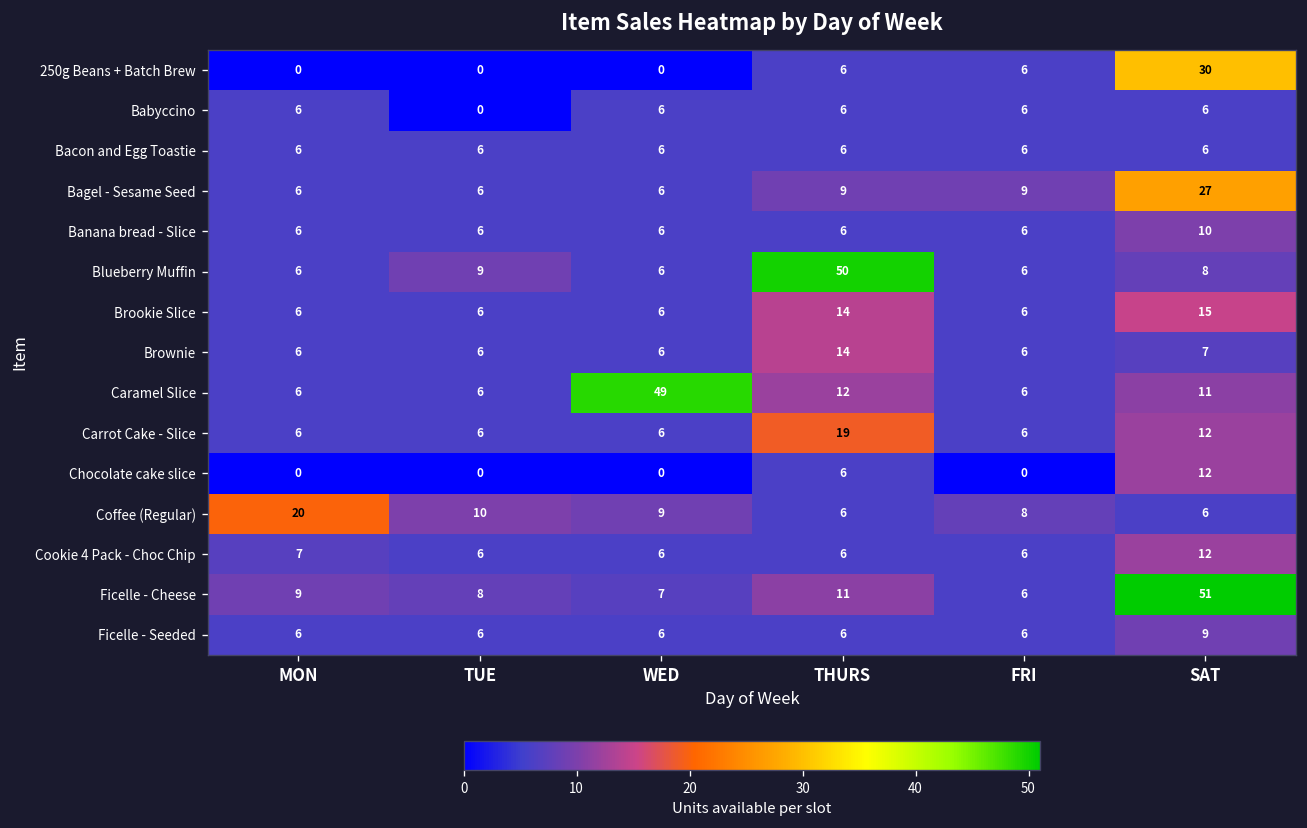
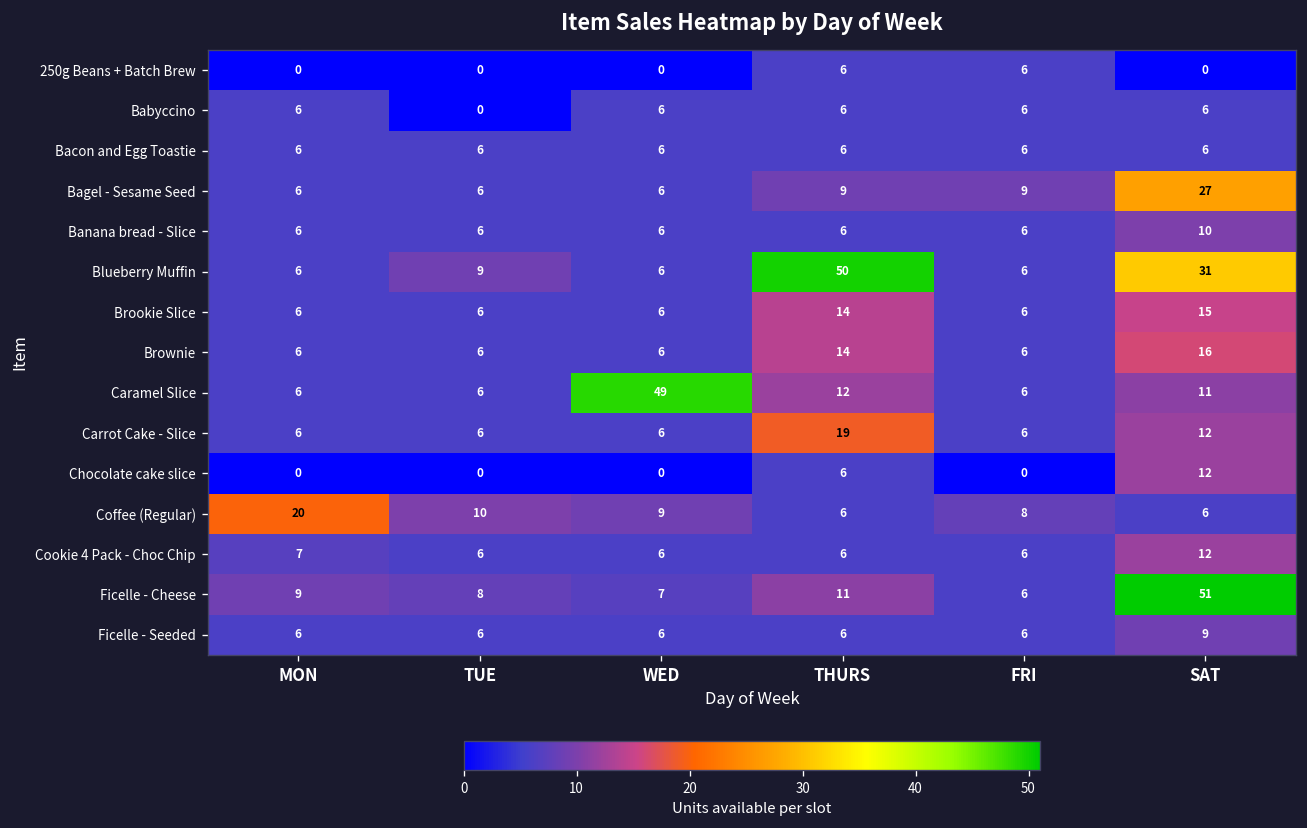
  {
    "250g Beans + Batch Brew": {
      "MON": 0,
      "TUE": 0,
      "WED": 0,
      "THURS": 6,
      "FRI": 6,
-     "SAT": 30
+     "SAT": 0
    },
    "Babyccino": {
      "MON": 6,
      "TUE": 0,
      "WED": 6,
      "THURS": 6,
      "FRI": 6,
      "SAT": 6
    },
    "Bacon and Egg Toastie": {
      "MON": 6,
      "TUE": 6,
      "WED": 6,
      "THURS": 6,
      "FRI": 6,
      "SAT": 6
    },
    "Bagel - Sesame Seed": {
      "MON": 6,
      "TUE": 6,
      "WED": 6,
      "THURS": 9,
      "FRI": 9,
      "SAT": 27
    },
    "Banana bread - Slice": {
      "MON": 6,
      "TUE": 6,
      "WED": 6,
      "THURS": 6,
      "FRI": 6,
      "SAT": 10
    },
    "Blueberry Muffin": {
      "MON": 6,
      "TUE": 9,
      "WED": 6,
      "THURS": 50,
      "FRI": 6,
-     "SAT": 8
+     "SAT": 31
    },
    "Brookie Slice": {
      "MON": 6,
      "TUE": 6,
      "WED": 6,
      "THURS": 14,
      "FRI": 6,
      "SAT": 15
    },
    "Brownie": {
      "MON": 6,
      "TUE": 6,
      "WED": 6,
      "THURS": 14,
      "FRI": 6,
-     "SAT": 7
+     "SAT": 16
    },
    "Caramel Slice": {
      "MON": 6,
      "TUE": 6,
      "WED": 49,
      "THURS": 12,
      "FRI": 6,
      "SAT": 11
    },
    "Carrot Cake - Slice": {
      "MON": 6,
      "TUE": 6,
      "WED": 6,
      "THURS": 19,
      "FRI": 6,
      "SAT": 12
    },
    "Chocolate cake slice": {
      "MON": 0,
      "TUE": 0,
      "WED": 0,
      "THURS": 6,
      "FRI": 0,
      "SAT": 12
    },
    "Coffee (Regular)": {
      "MON": 20,
      "TUE": 10,
      "WED": 9,
      "THURS": 6,
      "FRI": 8,
      "SAT": 6
    },
    "Cookie 4 Pack - Choc Chip": {
      "MON": 7,
      "TUE": 6,
      "WED": 6,
      "THURS": 6,
      "FRI": 6,
      "SAT": 12
    },
    "Ficelle - Cheese": {
      "MON": 9,
      "TUE": 8,
      "WED": 7,
      "THURS": 11,
      "FRI": 6,
      "SAT": 51
    },
    "Ficelle - Seeded": {
      "MON": 6,
      "TUE": 6,
      "WED": 6,
      "THURS": 6,
      "FRI": 6,
      "SAT": 9
    }
  }
